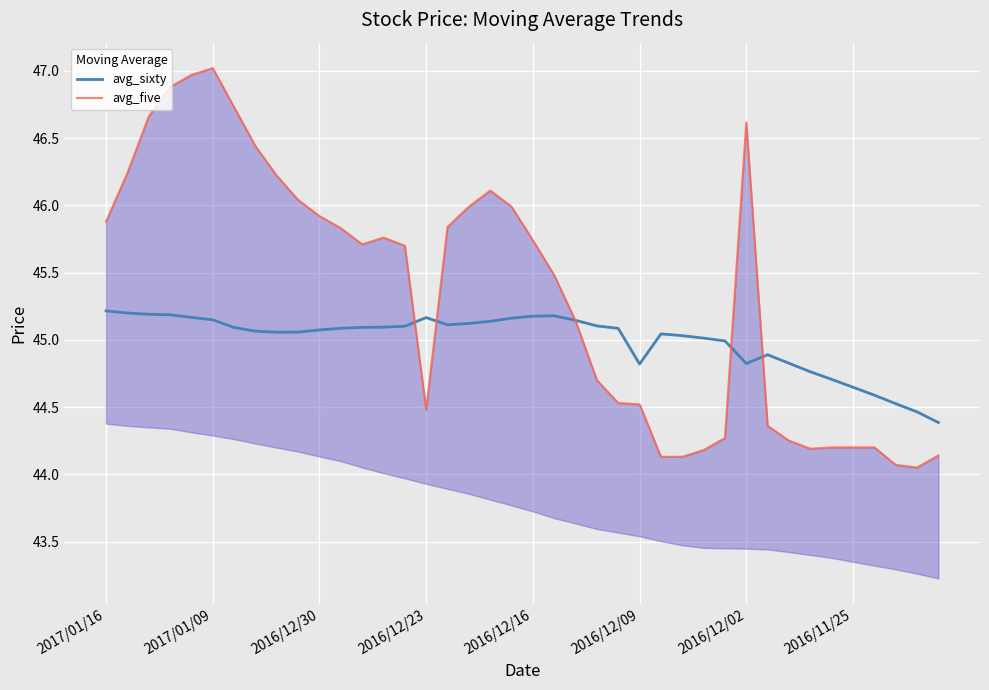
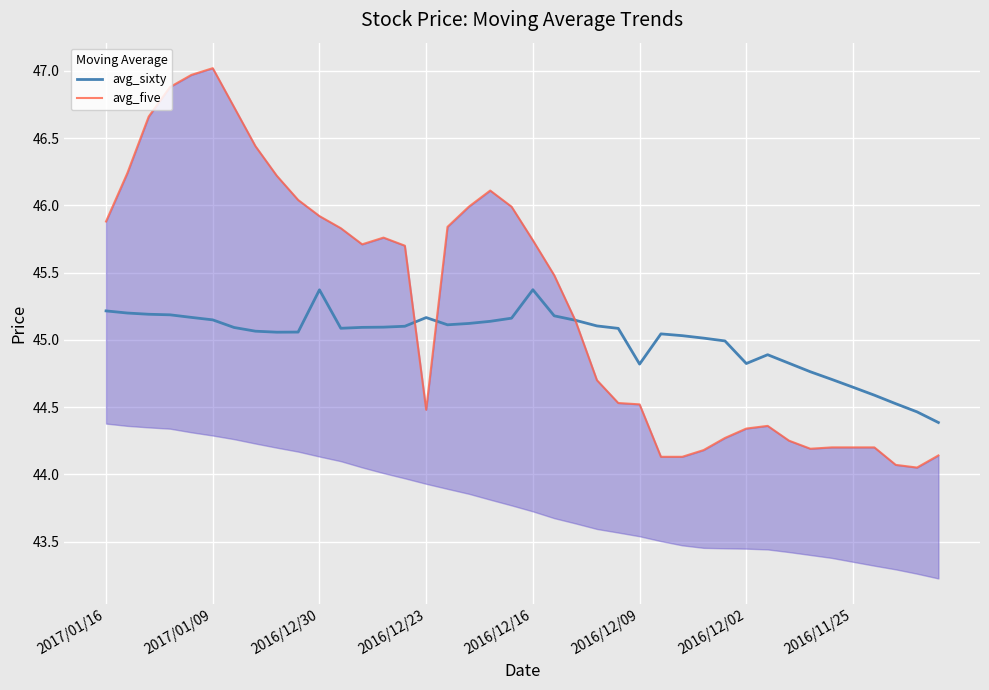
  {
    "avg_sixty": {
      "2017/01/16": 45.21,
      "2017/01/09": 45.15,
-     "2016/12/30": 45.07,
+     "2016/12/30": 45.37,
      "2016/12/23": 45.17,
-     "2016/12/16": 45.18,
+     "2016/12/16": 45.37,
      "2016/12/09": 44.82,
      "2016/12/02": 44.82,
      "2016/11/25": 44.65
    },
    "avg_five": {
      "2017/01/16": 45.88,
      "2017/01/09": 47.02,
      "2016/12/30": 45.92,
      "2016/12/23": 44.48,
      "2016/12/16": 45.74,
      "2016/12/09": 44.52,
-     "2016/12/02": 46.62,
+     "2016/12/02": 44.34,
      "2016/11/25": 44.20
    }
  }
